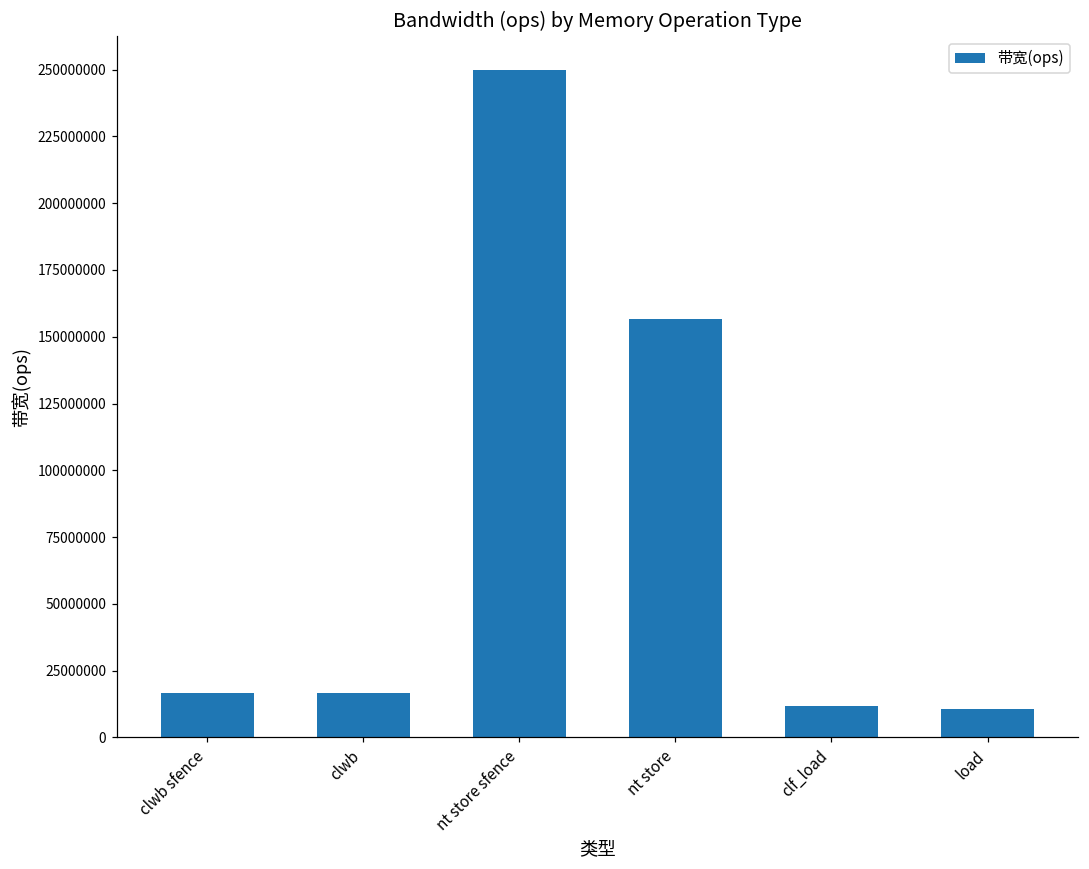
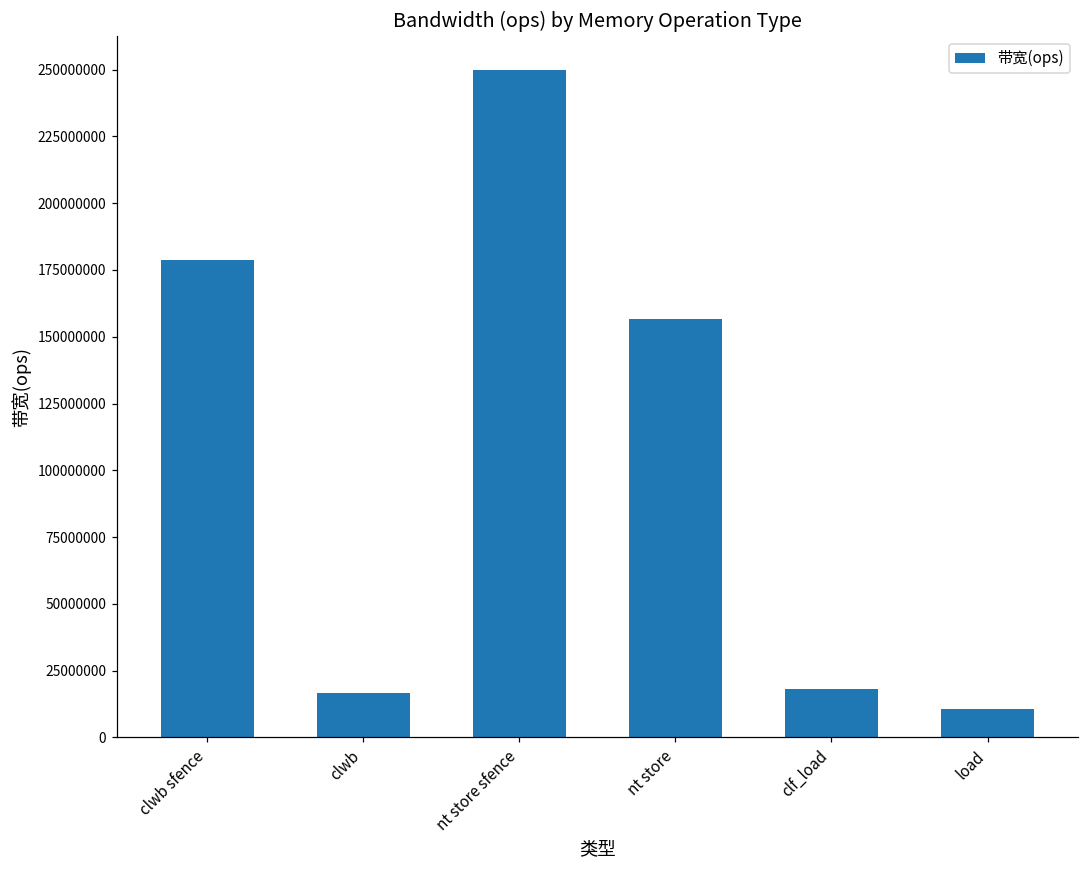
  {
-   "clwb sfence": 17000000,
+   "clwb sfence": 179000000,
    "clwb": 17000000,
    "nt store sfence": 250000000,
    "nt store": 157000000,
-   "clf_load": 12000000,
+   "clf_load": 18000000,
    "load": 10000000
  }
